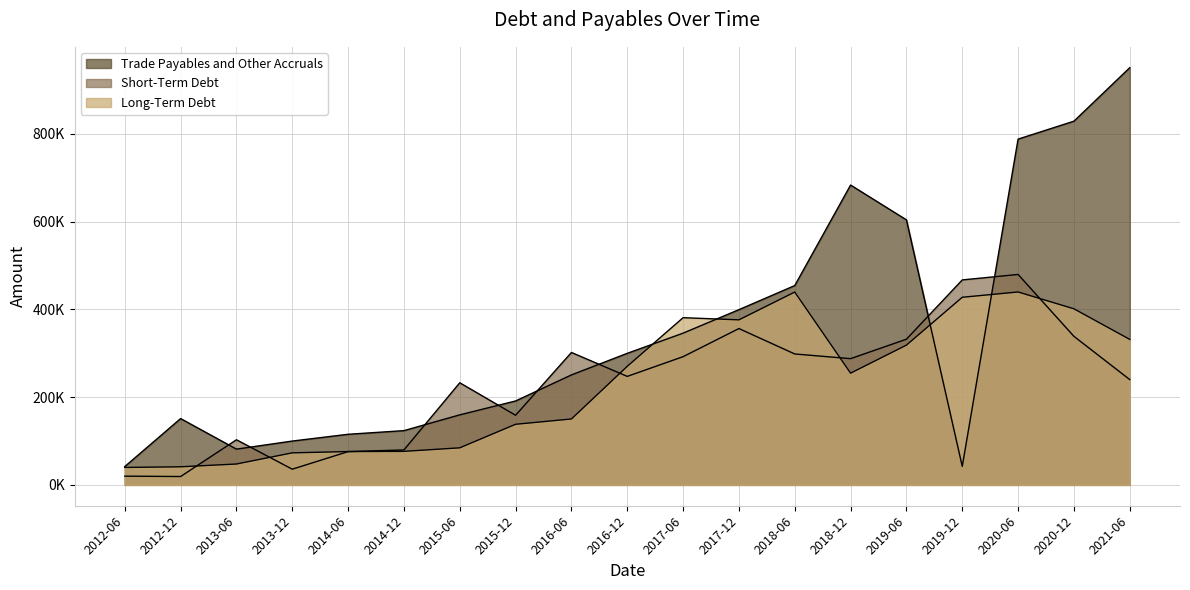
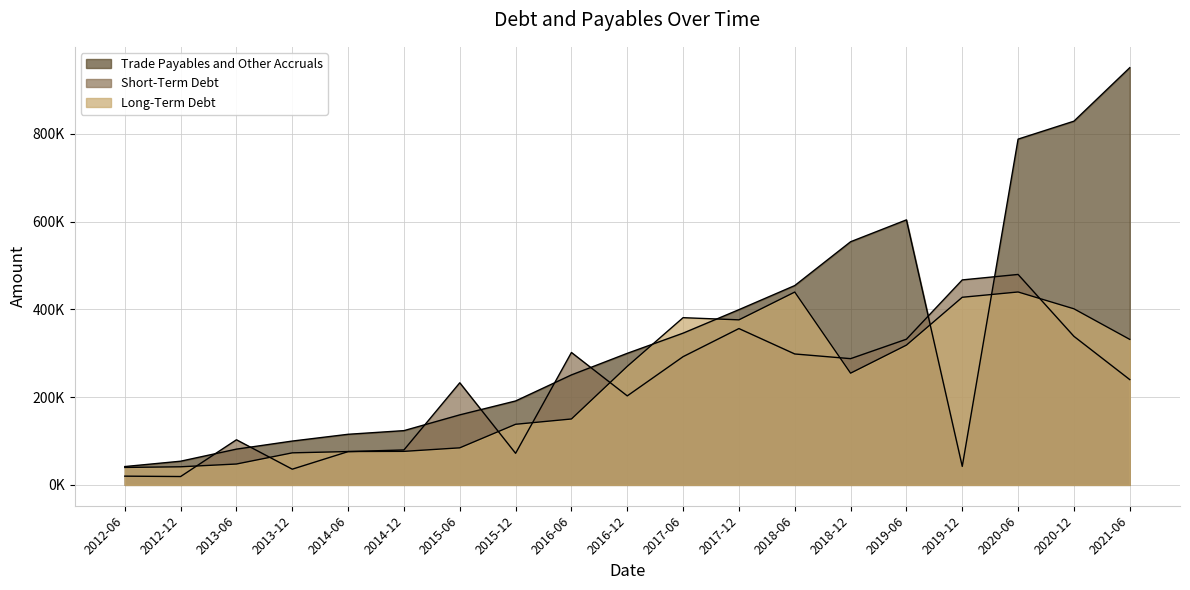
  {
    "Trade Payables and Other Accruals": {
-     "2012-12": 150000,
+     "2012-12": 50000,
      "2013-06": 80000,
      "2013-12": 100000,
      "2014-06": 120000,
      "2014-12": 120000,
      "2015-06": 160000,
      "2015-12": 190000,
      "2016-06": 250000,
      "2016-12": 300000,
      "2017-06": 350000,
      "2017-12": 400000,
      "2018-06": 450000,
-     "2018-12": 680000,
+     "2018-12": 550000,
      "2019-06": 600000,
      "2019-12": 40000,
      "2020-06": 790000,
      "2020-12": 830000,
      "2021-06": 950000
    },
    "Short-Term Debt": {
      "2012-06": 20000,
      "2012-12": 20000,
      "2013-06": 100000,
      "2013-12": 40000,
      "2015-06": 230000,
-     "2015-12": 160000,
+     "2015-12": 70000,
      "2016-06": 300000,
-     "2016-12": 250000,
+     "2016-12": 200000,
      "2017-06": 290000,
      "2017-12": 360000,
      "2018-06": 300000,
      "2018-12": 290000,
      "2019-06": 330000,
      "2019-12": 470000,
      "2020-06": 480000,
      "2020-12": 340000,
      "2021-06": 240000
    },
    "Long-Term Debt": {
      "2012-12": 40000,
      "2013-06": 50000,
      "2013-12": 70000,
      "2015-06": 80000,
      "2015-12": 140000,
      "2016-06": 150000,
      "2016-12": 270000,
      "2017-06": 380000,
      "2017-12": 380000,
      "2018-06": 440000,
      "2018-12": 250000,
      "2019-06": 320000,
      "2019-12": 430000,
      "2020-06": 440000,
      "2020-12": 400000,
      "2021-06": 330000
    }
  }
